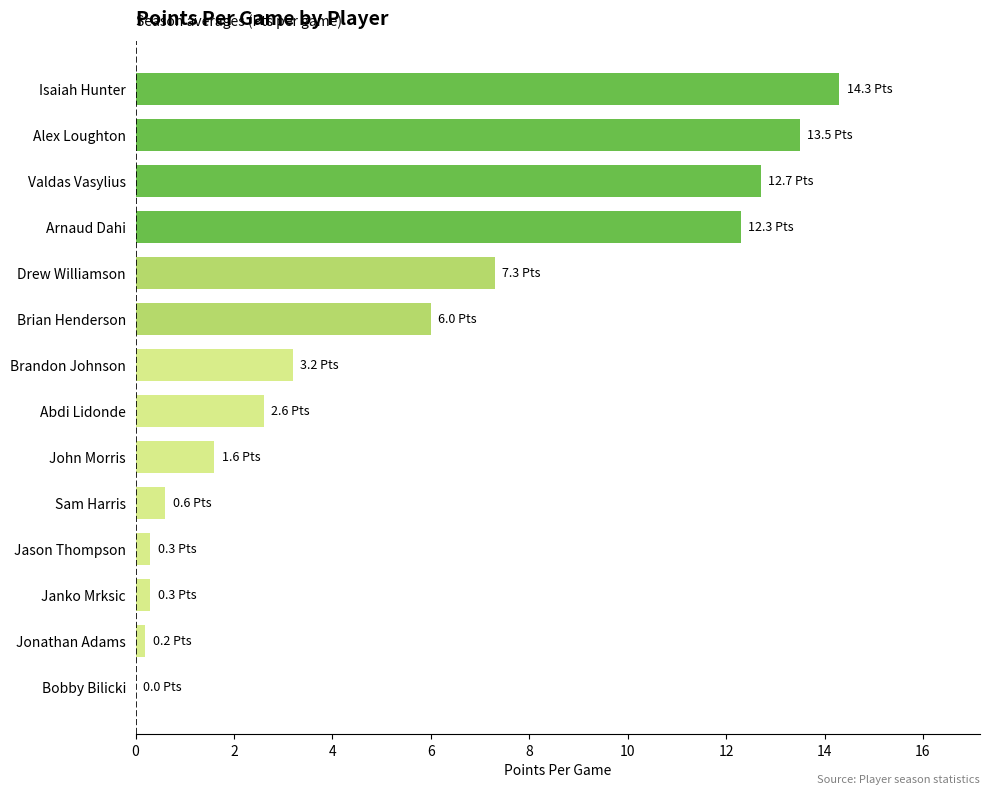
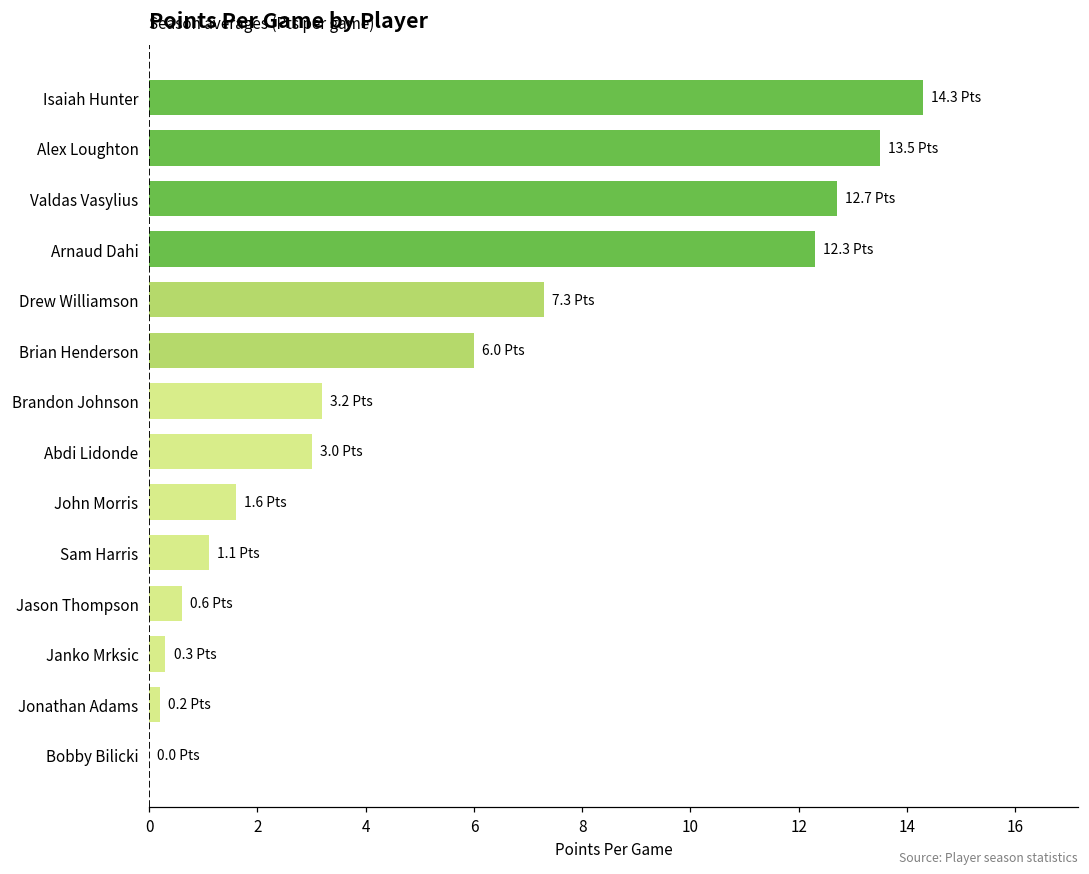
  {
    "Isaiah Hunter": 14.3,
    "Alex Loughton": 13.5,
    "Valdas Vasylius": 12.7,
    "Arnaud Dahi": 12.3,
    "Drew Williamson": 7.3,
    "Brian Henderson": 6.0,
    "Brandon Johnson": 3.2,
-   "Abdi Lidonde": 2.6,
+   "Abdi Lidonde": 3.0,
    "John Morris": 1.6,
-   "Sam Harris": 0.6,
-   "Jason Thompson": 0.3,
+   "Sam Harris": 1.1,
+   "Jason Thompson": 0.6,
    "Janko Mrksic": 0.3,
    "Jonathan Adams": 0.2,
    "Bobby Bilicki": 0.0
  }
